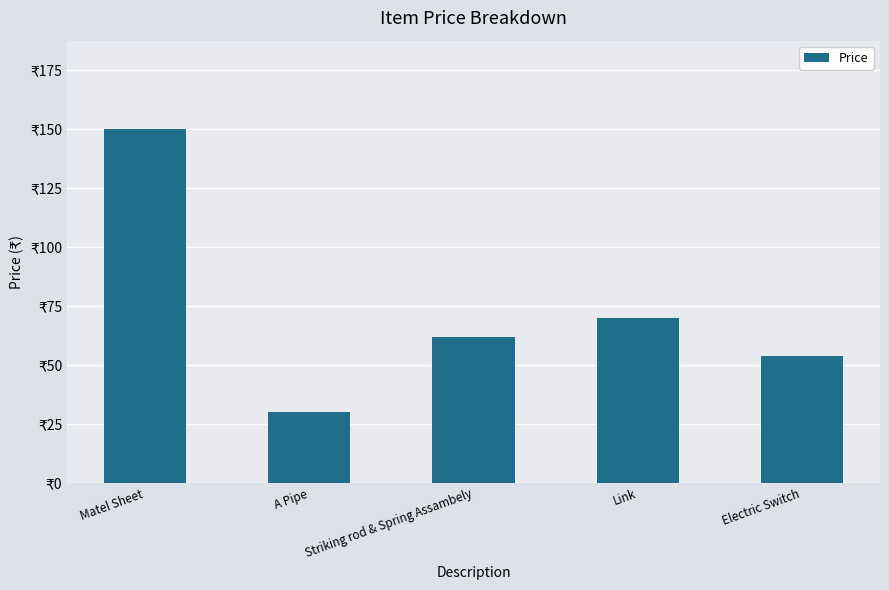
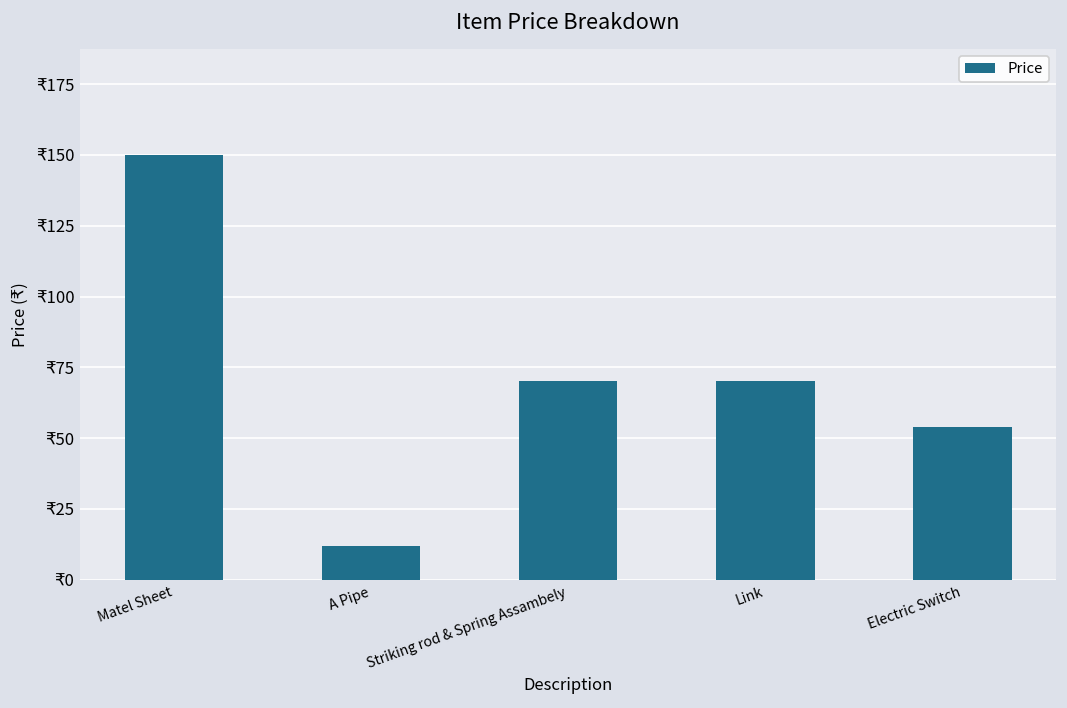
  {
    "Matel Sheet": "₹150",
-   "A Pipe": "₹30",
-   "Striking rod & Spring Assambely": "₹62",
+   "A Pipe": "₹12",
+   "Striking rod & Spring Assambely": "₹70",
    "Link": "₹70",
    "Electric Switch": "₹54"
  }
